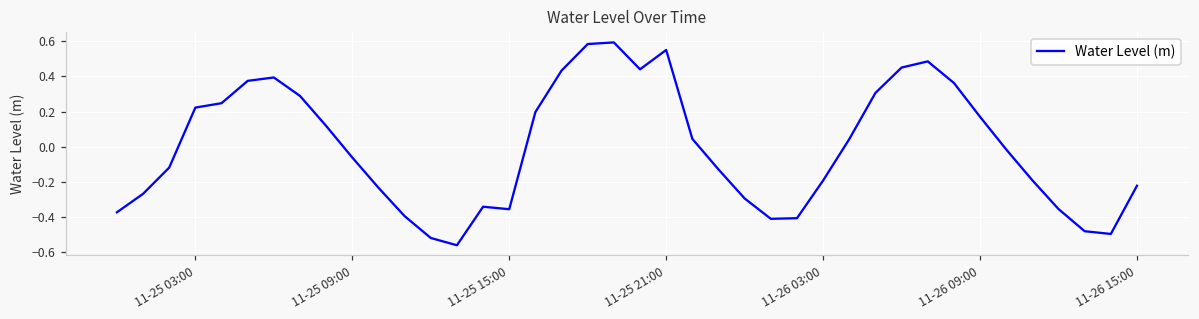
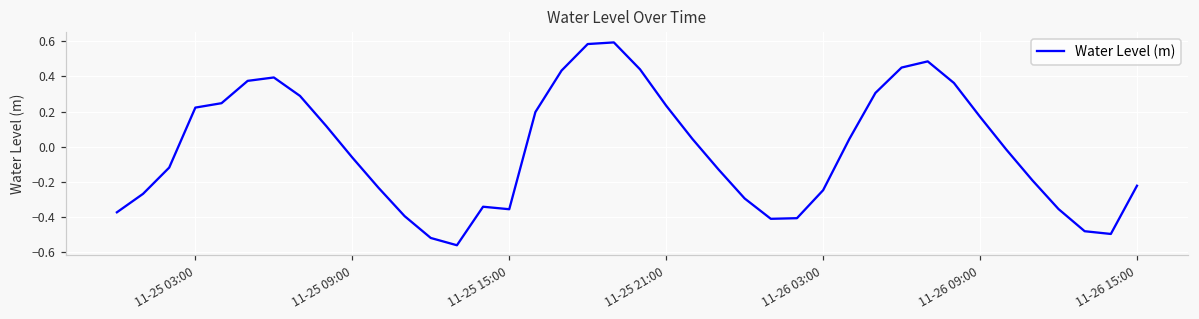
  {
    "11-25 03:00": 0.22,
    "11-25 09:00": -0.06,
    "11-25 15:00": -0.36,
-   "11-25 21:00": 0.55,
-   "11-26 03:00": -0.19,
+   "11-25 21:00": 0.23,
+   "11-26 03:00": -0.25,
    "11-26 09:00": 0.17,
    "11-26 15:00": -0.22
  }
